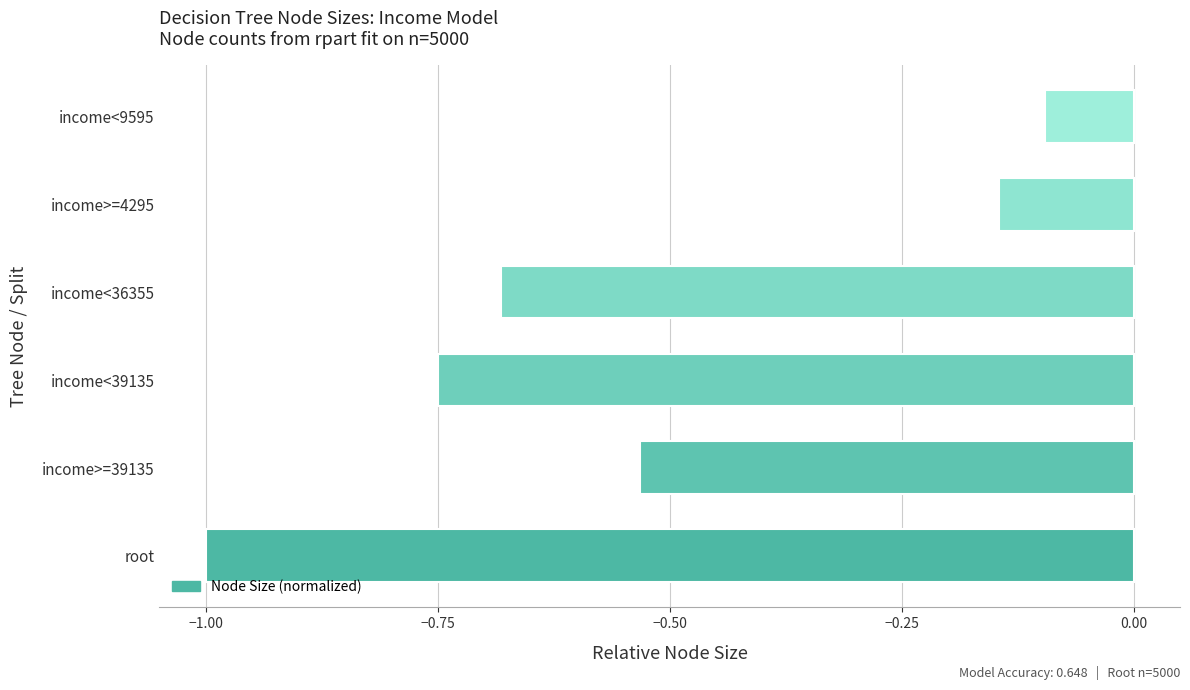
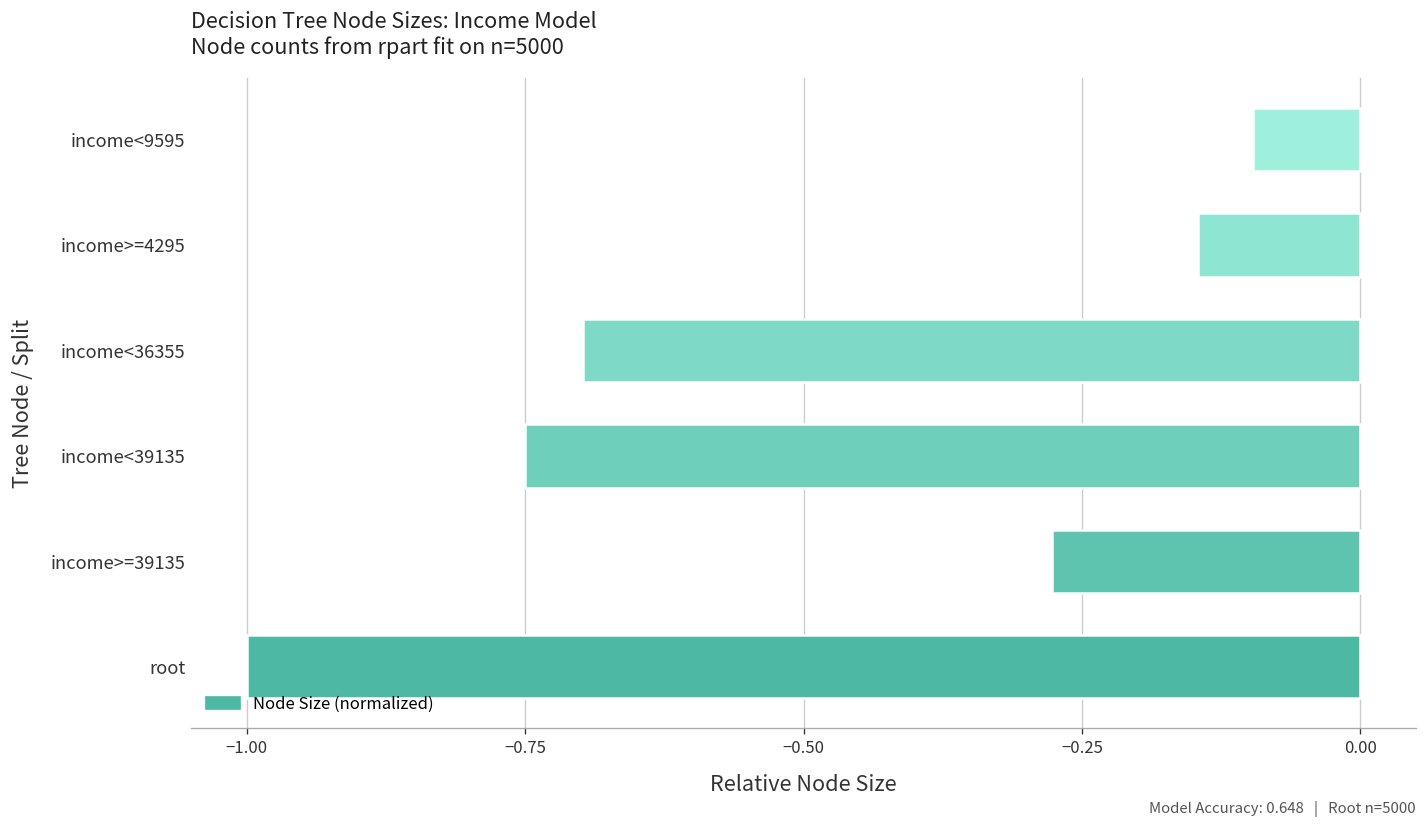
  {
    "income<9595": -0.10,
    "income>=4295": -0.15,
-   "income<36355": -0.68,
+   "income<36355": -0.70,
    "income<39135": -0.75,
-   "income>=39135": -0.53,
+   "income>=39135": -0.28,
    "root": -1.00
  }
